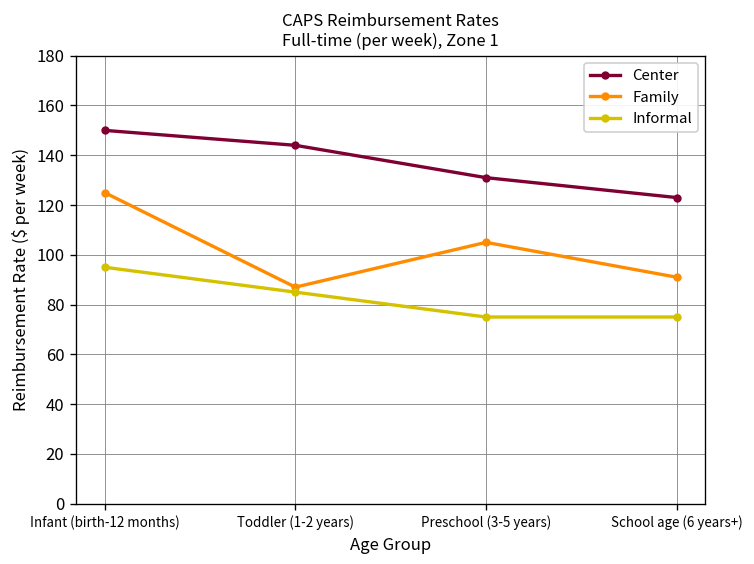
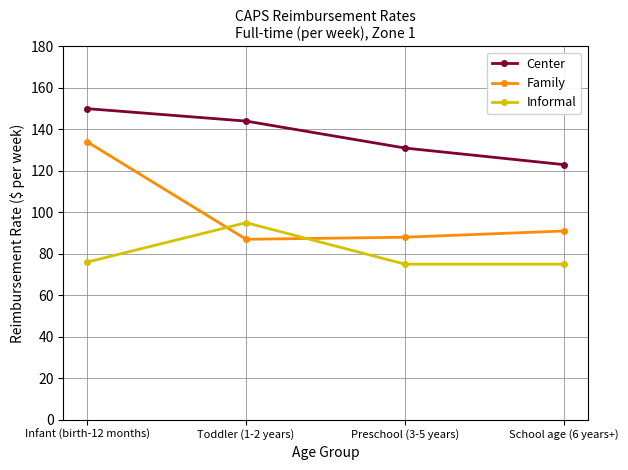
  {
    "Center": {
      "Infant (birth-12 months)": 150,
      "Toddler (1-2 years)": 144,
      "Preschool (3-5 years)": 131,
      "School age (6 years+)": 123
    },
    "Family": {
-     "Infant (birth-12 months)": 125,
+     "Infant (birth-12 months)": 134,
      "Toddler (1-2 years)": 87,
-     "Preschool (3-5 years)": 105,
+     "Preschool (3-5 years)": 88,
      "School age (6 years+)": 91
    },
    "Informal": {
-     "Infant (birth-12 months)": 95,
-     "Toddler (1-2 years)": 85,
+     "Infant (birth-12 months)": 76,
+     "Toddler (1-2 years)": 95,
      "Preschool (3-5 years)": 75,
      "School age (6 years+)": 75
    }
  }
